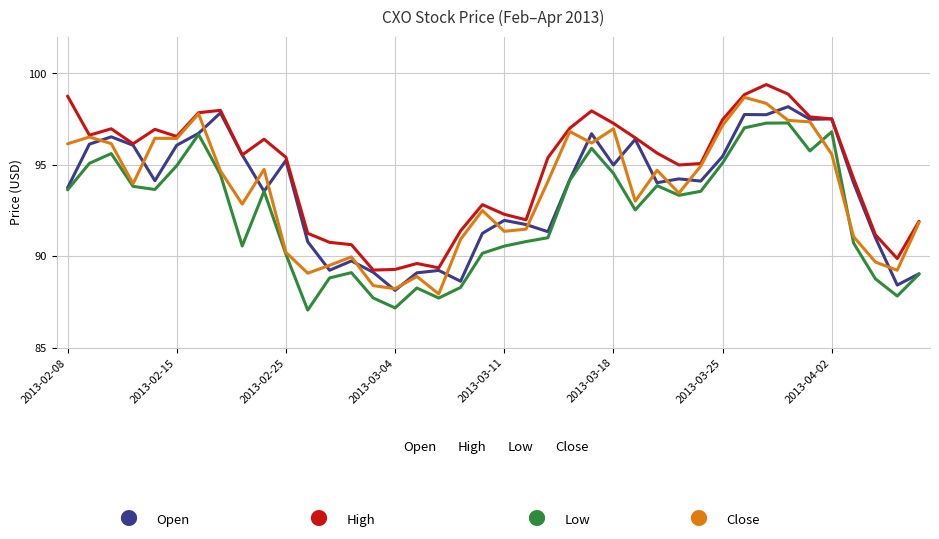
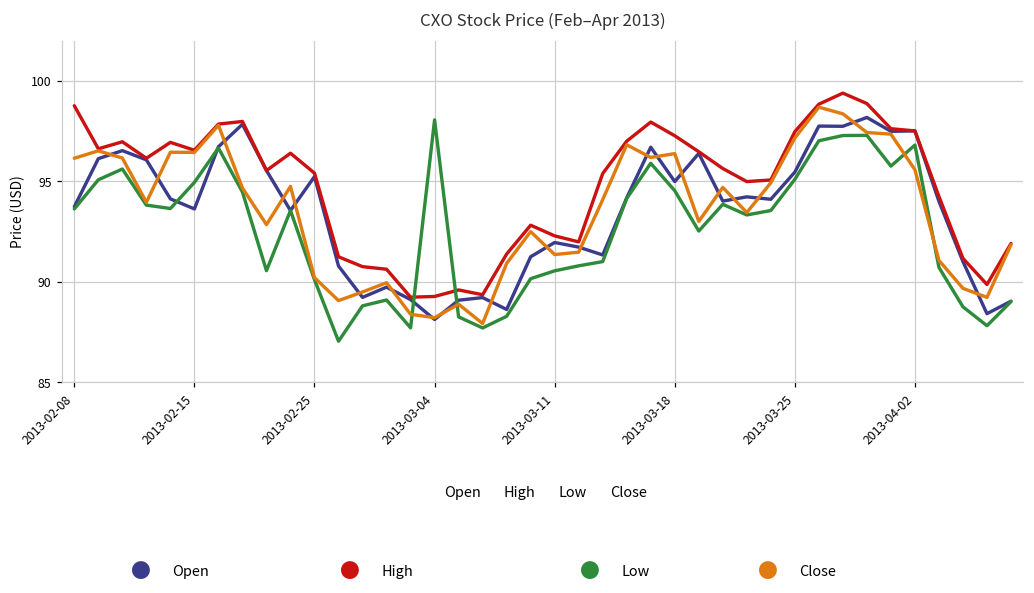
  {
    "Open": {
-     "2013-02-15": 96.1,
+     "2013-02-15": 93.6,
      "2013-02-25": 95.2,
      "2013-03-11": 92.0,
      "2013-03-18": 95.0,
      "2013-03-25": 95.5
    },
    "High": {
      "2013-02-08": 98.8,
      "2013-02-25": 95.4,
      "2013-03-04": 89.3,
      "2013-03-11": 92.3,
      "2013-03-18": 97.3,
      "2013-03-25": 97.5
    },
    "Low": {
      "2013-02-15": 95.0,
-     "2013-03-04": 87.2,
+     "2013-03-04": 98.1,
      "2013-03-11": 90.6,
      "2013-03-18": 94.5,
      "2013-03-25": 95.1,
      "2013-04-02": 96.8
    },
    "Close": {
      "2013-02-08": 96.2,
      "2013-03-11": 91.4,
-     "2013-03-18": 97.0,
+     "2013-03-18": 96.4,
      "2013-03-25": 97.2,
      "2013-04-02": 95.6
    }
  }
